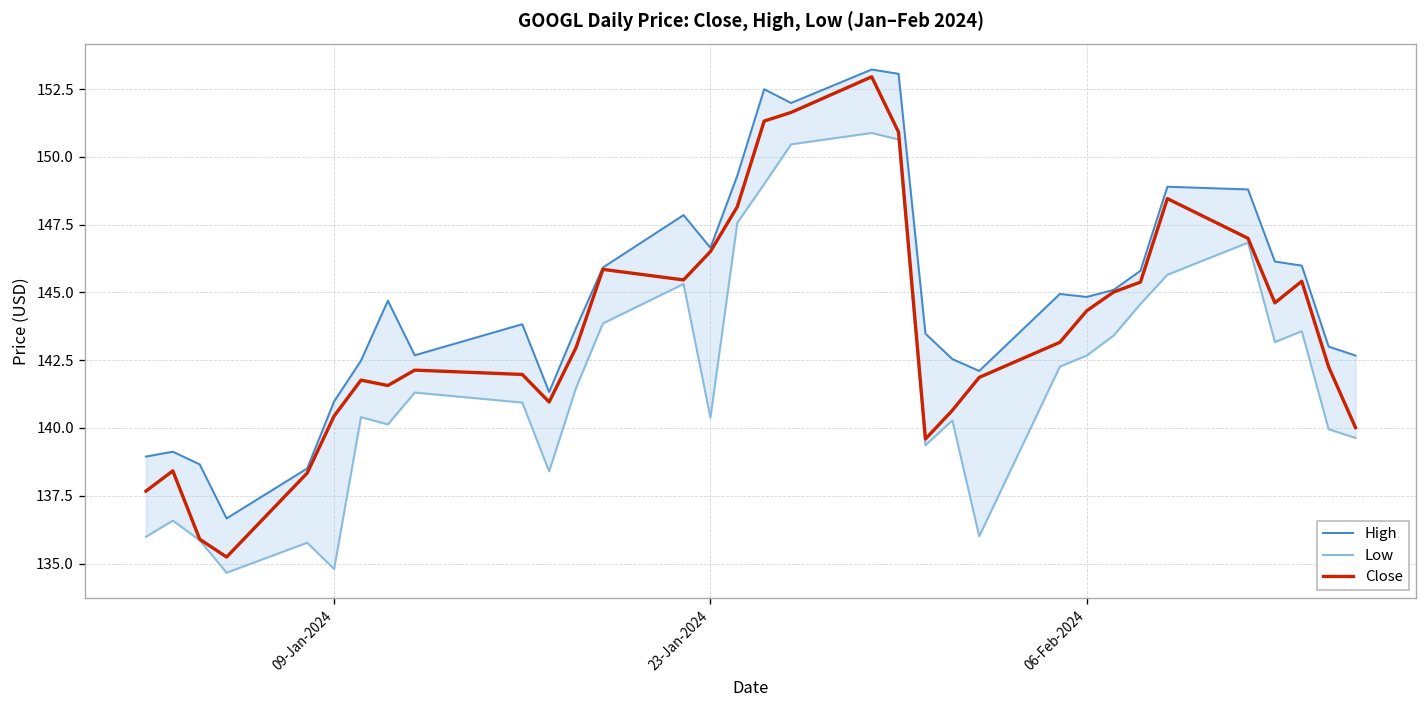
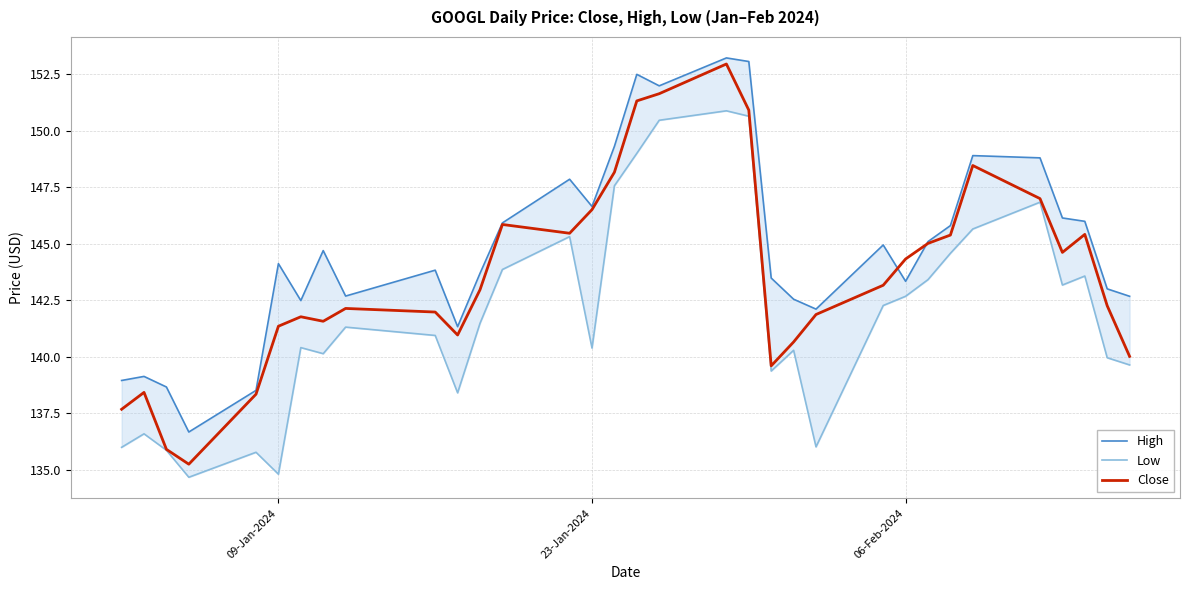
  {
    "High": {
-     "09-Jan-2024": 141.0,
+     "09-Jan-2024": 144.1,
      "23-Jan-2024": 146.6,
-     "06-Feb-2024": 144.8
+     "06-Feb-2024": 143.3
    },
    "Low": {
      "09-Jan-2024": 134.8,
      "23-Jan-2024": 140.4,
      "06-Feb-2024": 142.7
    },
    "Close": {
-     "09-Jan-2024": 140.4,
+     "09-Jan-2024": 141.3,
      "23-Jan-2024": 146.5,
      "06-Feb-2024": 144.3
    }
  }
